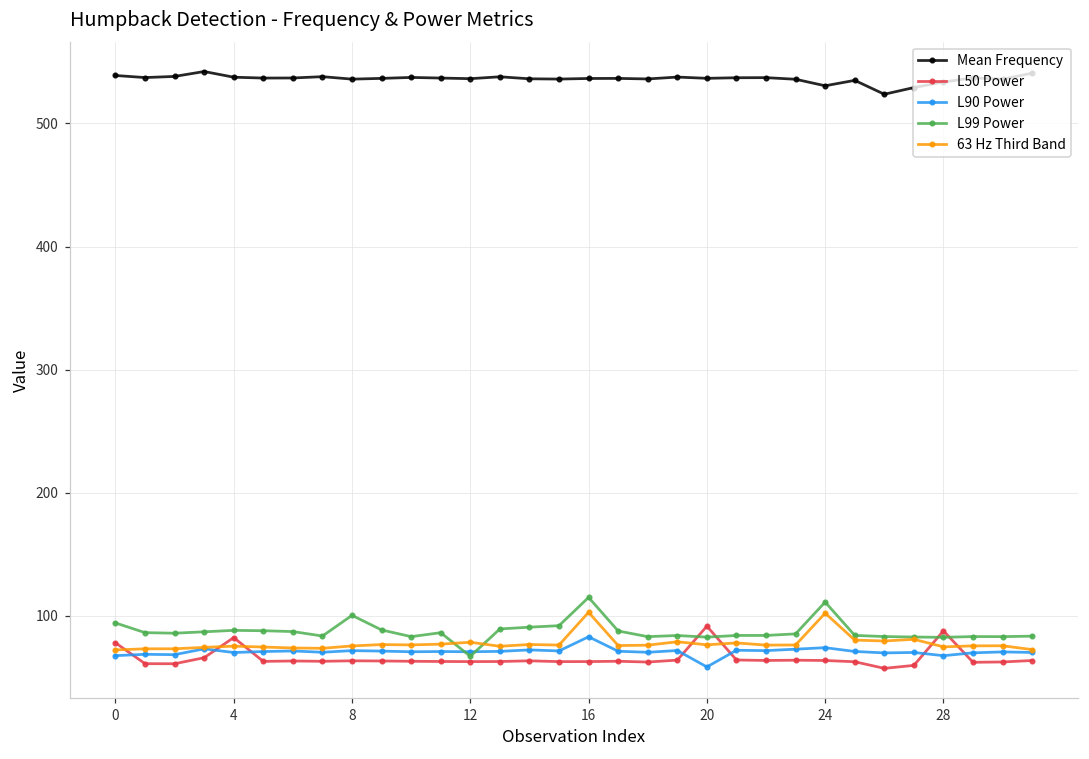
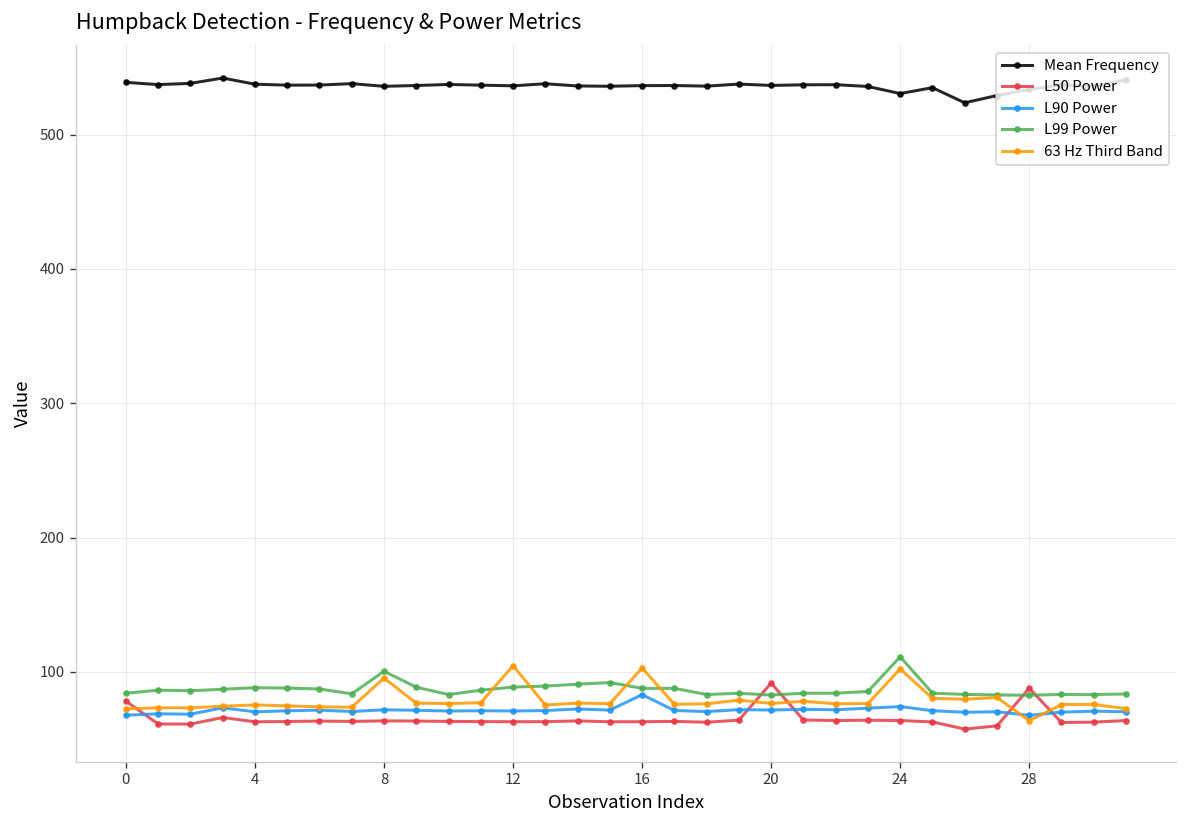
  {
    "Mean Frequency": {
      "0": 539,
      "4": 538,
      "8": 536,
      "12": 536,
      "16": 536,
      "20": 537,
      "24": 531
    },
    "L50 Power": {
      "0": 78,
-     "4": 82,
+     "4": 63,
      "8": 63,
      "12": 63,
      "16": 63,
      "20": 92,
      "24": 64,
      "28": 88
    },
    "L90 Power": {
      "0": 68,
      "4": 70,
      "8": 72,
      "12": 71,
      "16": 83,
-     "20": 59,
+     "20": 72,
      "24": 74,
      "28": 68
    },
    "L99 Power": {
-     "0": 94,
+     "0": 84,
      "4": 88,
      "8": 100,
-     "12": 67,
-     "16": 115,
+     "12": 89,
+     "16": 88,
      "20": 83,
      "24": 111,
      "28": 83
    },
    "63 Hz Third Band": {
      "0": 72,
      "4": 75,
-     "8": 76,
-     "12": 79,
+     "8": 95,
+     "12": 105,
      "16": 103,
      "20": 76,
      "24": 102,
-     "28": 75
+     "28": 64
    }
  }
